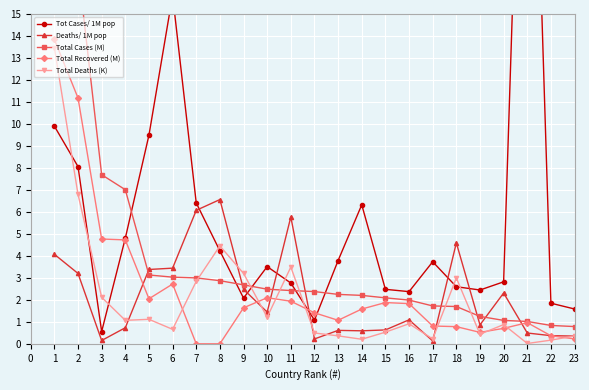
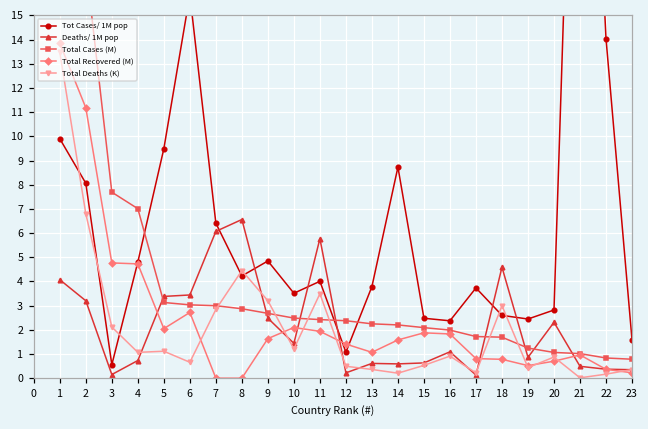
  {
    "Tot Cases/ 1M pop": {
      "1": 9.9,
      "2": 8.1,
      "3": 0.6,
      "5": 9.5,
      "7": 6.4,
      "8": 4.2,
-     "9": 2.1,
+     "9": 4.8,
      "10": 3.5,
-     "11": 2.8,
+     "11": 4.0,
      "12": 1.1,
      "13": 3.8,
-     "14": 6.3,
+     "14": 8.7,
      "15": 2.5,
      "16": 2.4,
      "17": 3.7,
      "18": 2.6,
      "19": 2.4,
      "20": 2.8,
-     "22": 1.8,
+     "22": 14.0,
      "23": 1.6
    }
  }
